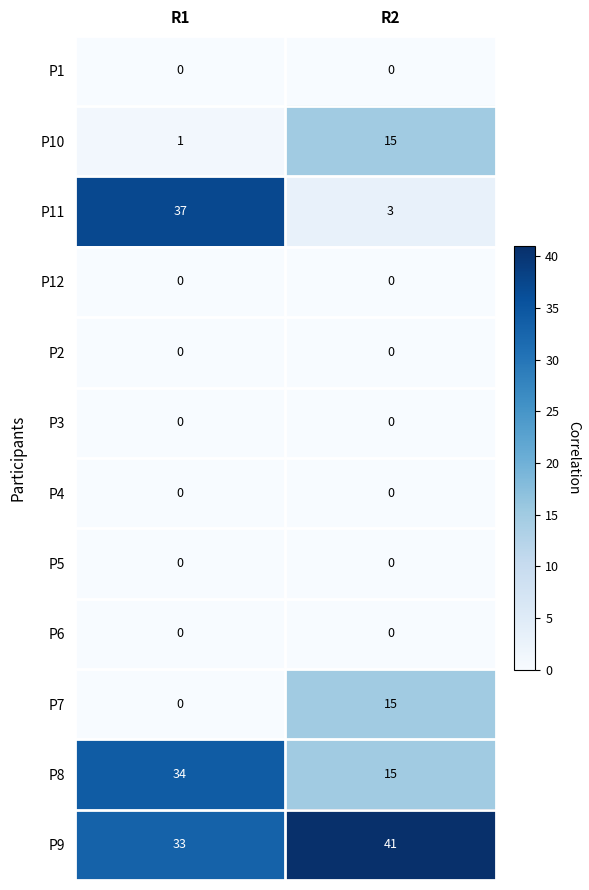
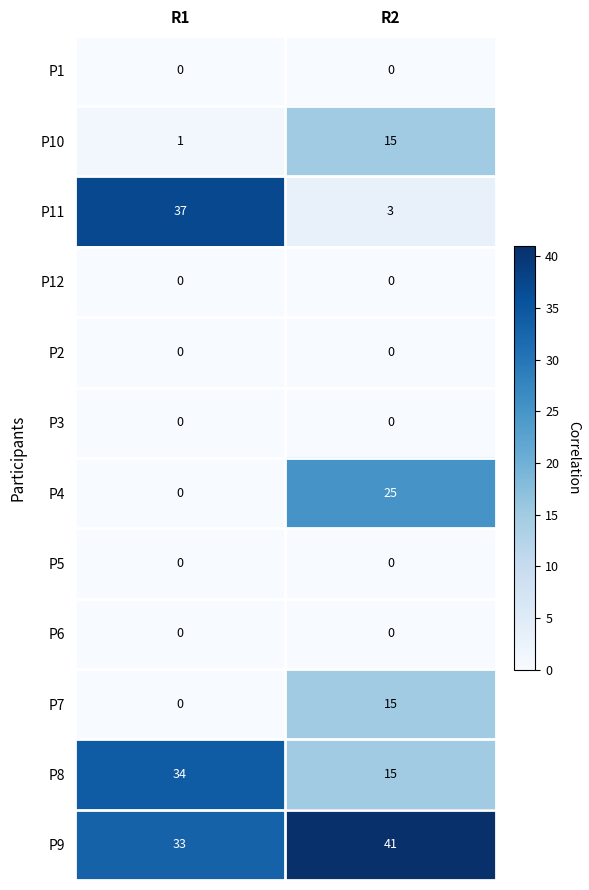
  {
    "P1": {
      "R1": 0,
      "R2": 0
    },
    "P10": {
      "R1": 1,
      "R2": 15
    },
    "P11": {
      "R1": 37,
      "R2": 3
    },
    "P12": {
      "R1": 0,
      "R2": 0
    },
    "P2": {
      "R1": 0,
      "R2": 0
    },
    "P3": {
      "R1": 0,
      "R2": 0
    },
    "P4": {
      "R1": 0,
-     "R2": 0
+     "R2": 25
    },
    "P5": {
      "R1": 0,
      "R2": 0
    },
    "P6": {
      "R1": 0,
      "R2": 0
    },
    "P7": {
      "R1": 0,
      "R2": 15
    },
    "P8": {
      "R1": 34,
      "R2": 15
    },
    "P9": {
      "R1": 33,
      "R2": 41
    }
  }
